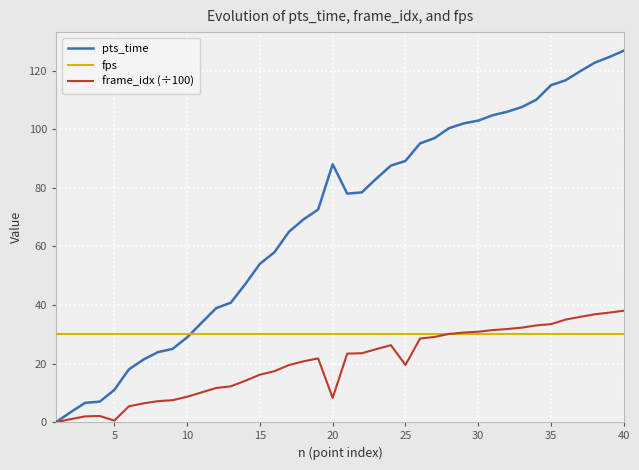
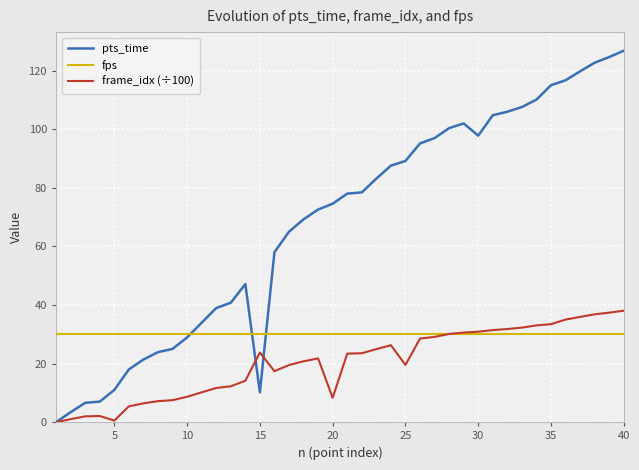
  {
    "pts_time": {
      "5": 11,
      "10": 29,
-     "15": 54,
-     "20": 88,
+     "15": 10,
+     "20": 75,
      "25": 89,
-     "30": 103,
+     "30": 98,
      "35": 115,
      "40": 127
    },
    "fps": {
      "5": 30,
      "10": 30,
      "15": 30,
      "20": 30,
      "25": 30,
      "30": 30,
      "35": 30,
      "40": 30
    },
    "frame_idx (÷100)": {
      "5": 1,
      "10": 9,
-     "15": 16,
+     "15": 24,
      "20": 8,
      "25": 20,
      "30": 31,
      "35": 33,
      "40": 38
    }
  }
